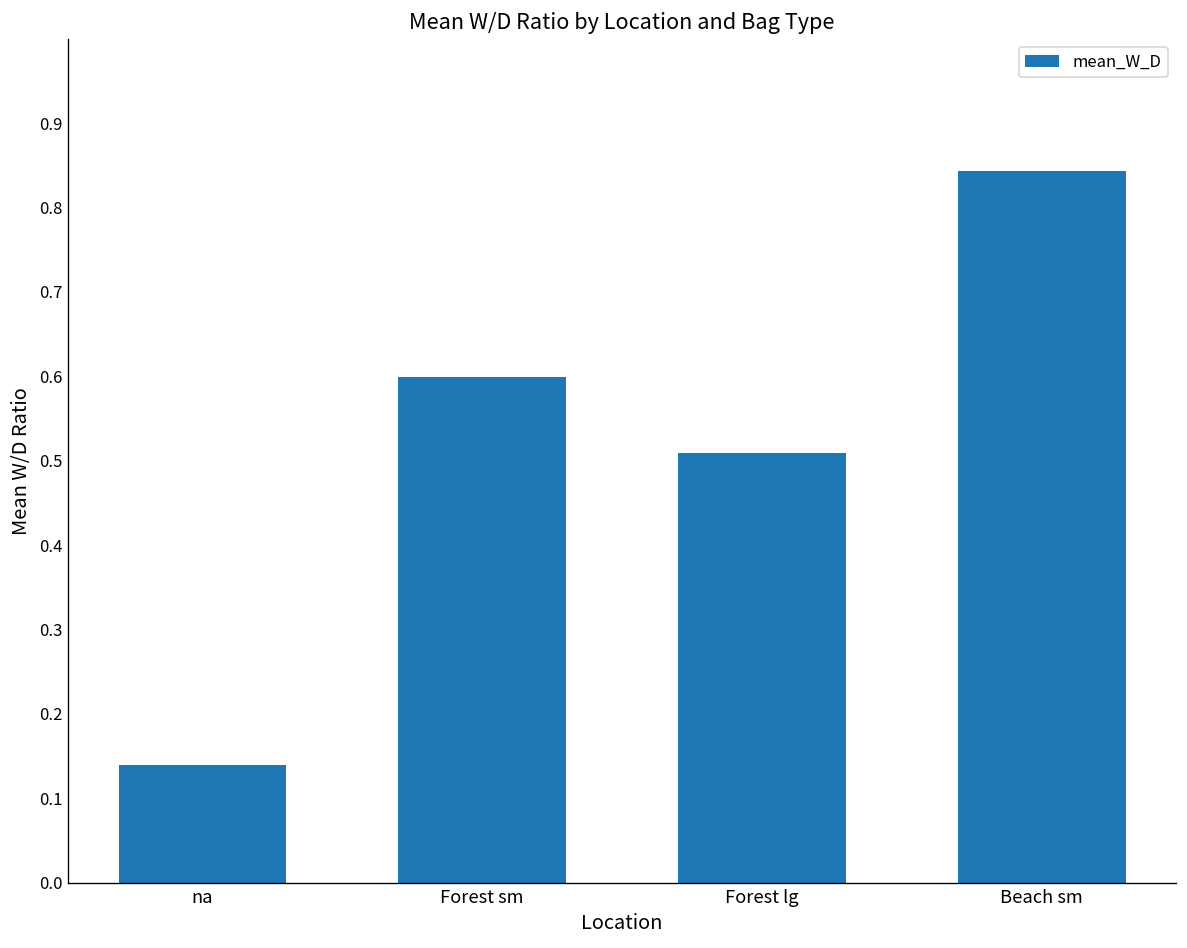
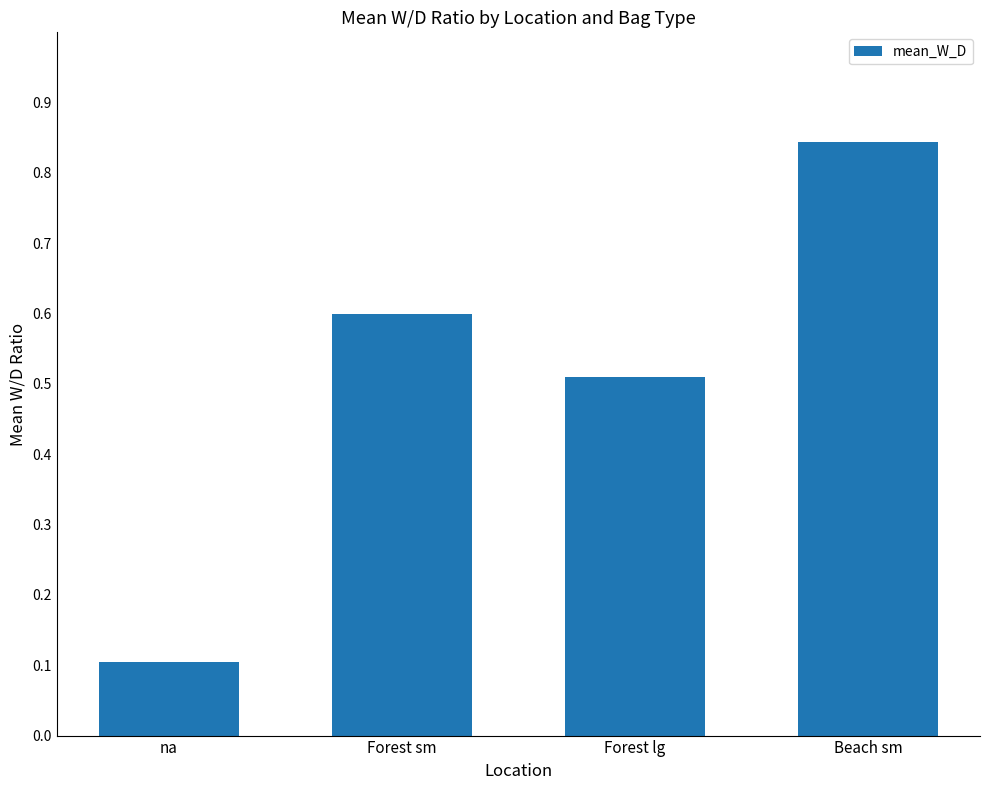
  {
-   "na": 0.14,
+   "na": 0.10,
    "Forest sm": 0.60,
    "Forest lg": 0.51,
    "Beach sm": 0.84
  }
